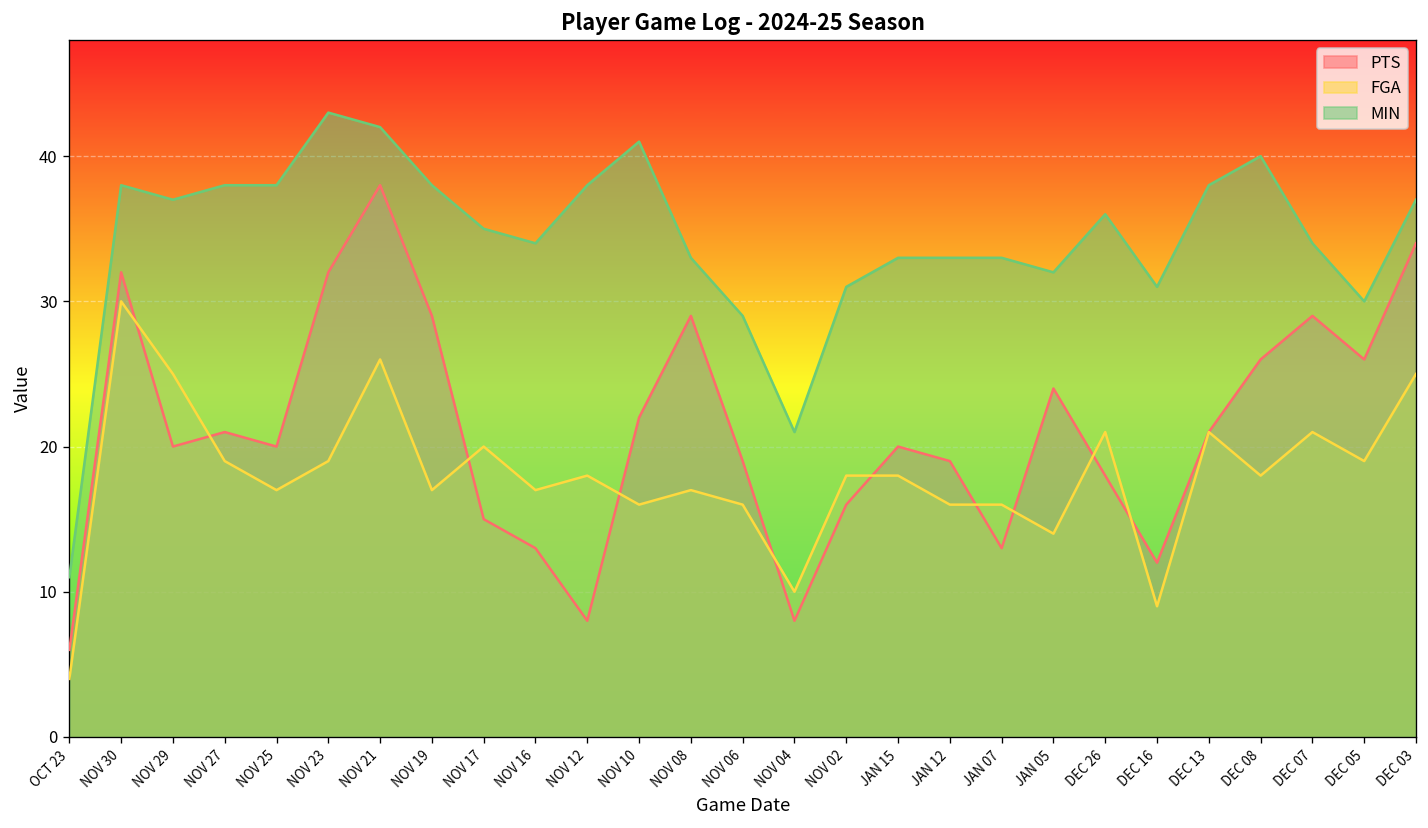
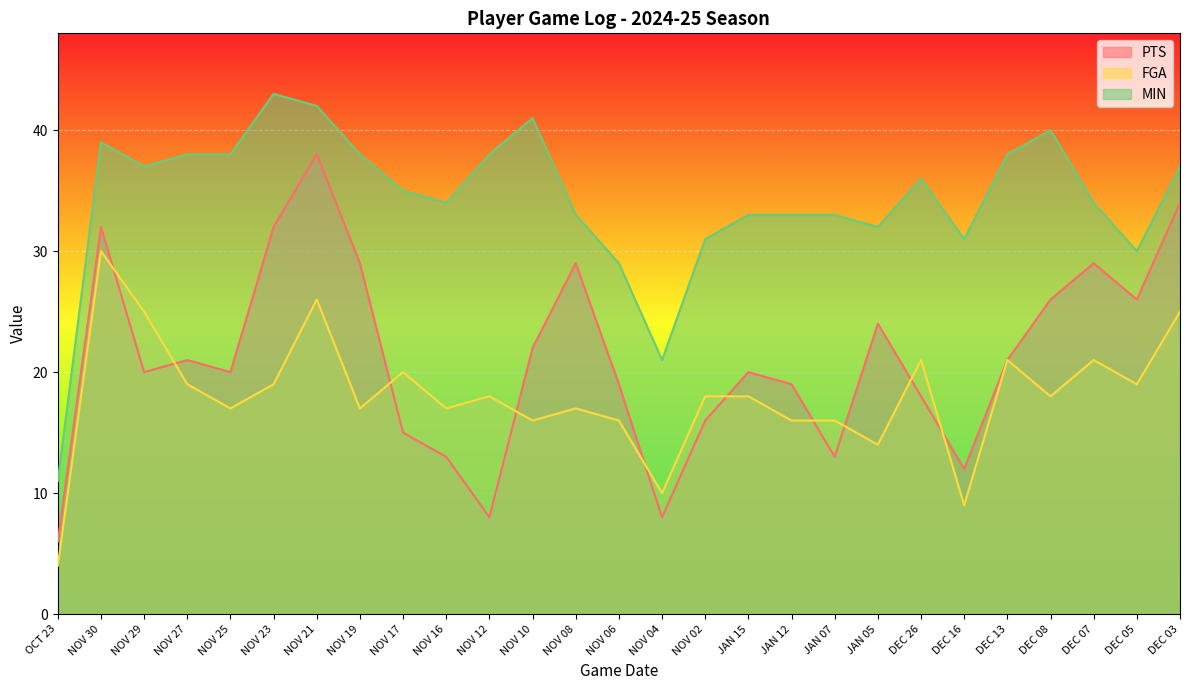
  {
    "PTS": {
      "OCT 23": 6,
      "NOV 30": 32,
      "NOV 29": 20,
      "NOV 27": 21,
      "NOV 25": 20,
      "NOV 23": 32,
      "NOV 21": 38,
      "NOV 19": 29,
      "NOV 17": 15,
      "NOV 16": 13,
      "NOV 12": 8,
      "NOV 10": 22,
      "NOV 08": 29,
      "NOV 06": 19,
      "NOV 04": 8,
      "NOV 02": 16,
      "JAN 15": 20,
      "JAN 12": 19,
      "JAN 07": 13,
      "JAN 05": 24,
      "DEC 26": 18,
      "DEC 16": 12,
      "DEC 08": 26,
      "DEC 07": 29,
      "DEC 05": 26,
      "DEC 03": 34
    },
    "FGA": {
      "OCT 23": 4,
      "NOV 30": 30,
      "NOV 29": 25,
      "NOV 27": 19,
      "NOV 25": 17,
      "NOV 23": 19,
      "NOV 21": 26,
      "NOV 19": 17,
      "NOV 17": 20,
      "NOV 16": 17,
      "NOV 12": 18,
      "NOV 10": 16,
      "NOV 08": 17,
      "NOV 06": 16,
      "NOV 04": 10,
      "NOV 02": 18,
      "JAN 15": 18,
      "JAN 12": 16,
      "JAN 07": 16,
      "JAN 05": 14,
      "DEC 26": 21,
      "DEC 16": 9,
      "DEC 08": 18,
      "DEC 07": 21,
      "DEC 05": 19,
      "DEC 03": 25
    },
    "MIN": {
      "OCT 23": 11,
-     "NOV 30": 38,
+     "NOV 30": 39,
      "NOV 29": 37,
      "NOV 27": 38,
      "NOV 25": 38,
      "NOV 23": 43,
      "NOV 21": 42,
      "NOV 19": 38,
      "NOV 17": 35,
      "NOV 16": 34,
      "NOV 12": 38,
      "NOV 10": 41,
      "NOV 08": 33,
      "NOV 06": 29,
      "NOV 04": 21,
      "NOV 02": 31,
      "JAN 15": 33,
      "JAN 12": 33,
      "JAN 07": 33,
      "JAN 05": 32,
      "DEC 26": 36,
      "DEC 16": 31,
      "DEC 13": 38,
      "DEC 08": 40,
      "DEC 07": 34,
      "DEC 05": 30,
      "DEC 03": 37
    }
  }
